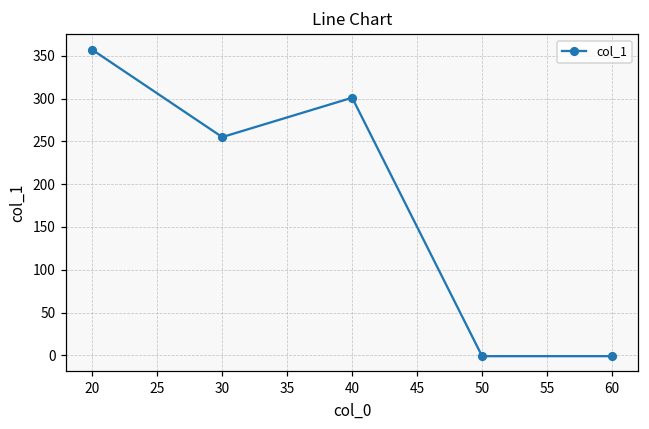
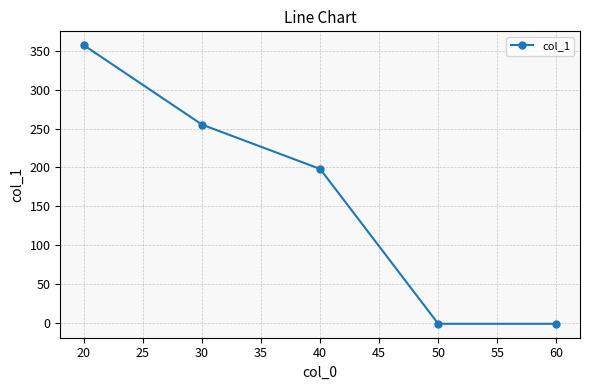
  {
    "20": 360,
    "30": 260,
-   "40": 300,
+   "40": 200,
    "50": 0,
    "60": 0
  }
